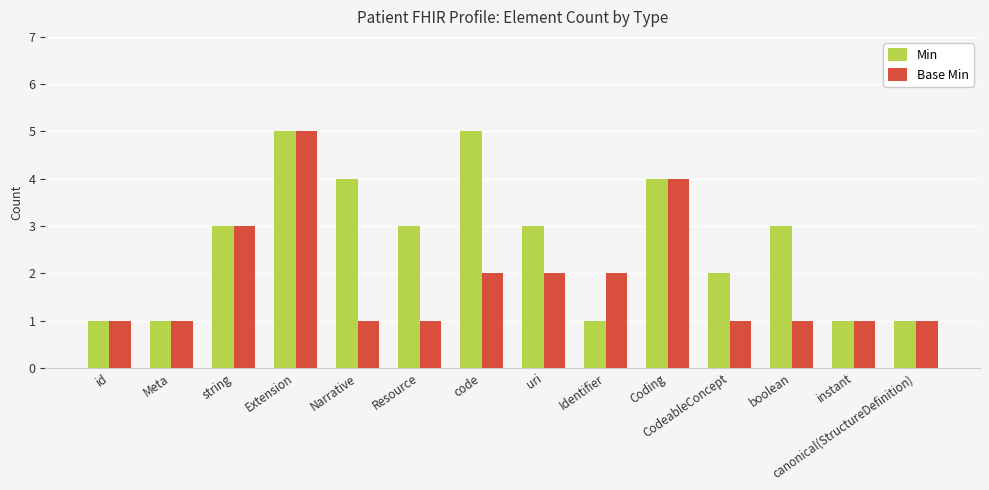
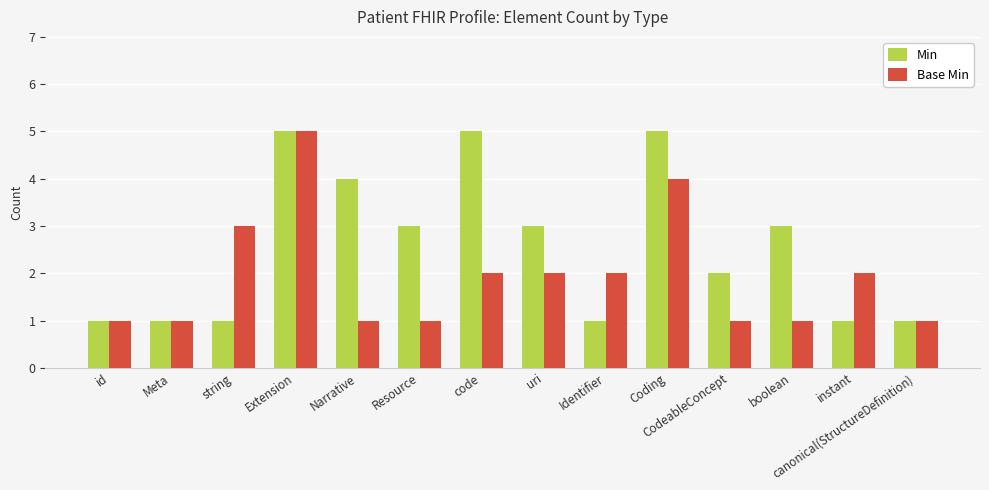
  {
    "Min": {
      "id": 1,
      "Meta": 1,
-     "string": 3,
+     "string": 1,
      "Extension": 5,
      "Narrative": 4,
      "Resource": 3,
      "code": 5,
      "uri": 3,
      "Identifier": 1,
-     "Coding": 4,
+     "Coding": 5,
      "CodeableConcept": 2,
      "boolean": 3,
      "instant": 1,
      "canonical(StructureDefinition)": 1
    },
    "Base Min": {
      "id": 1,
      "Meta": 1,
      "string": 3,
      "Extension": 5,
      "Narrative": 1,
      "Resource": 1,
      "code": 2,
      "uri": 2,
      "Identifier": 2,
      "Coding": 4,
      "CodeableConcept": 1,
      "boolean": 1,
-     "instant": 1,
+     "instant": 2,
      "canonical(StructureDefinition)": 1
    }
  }
